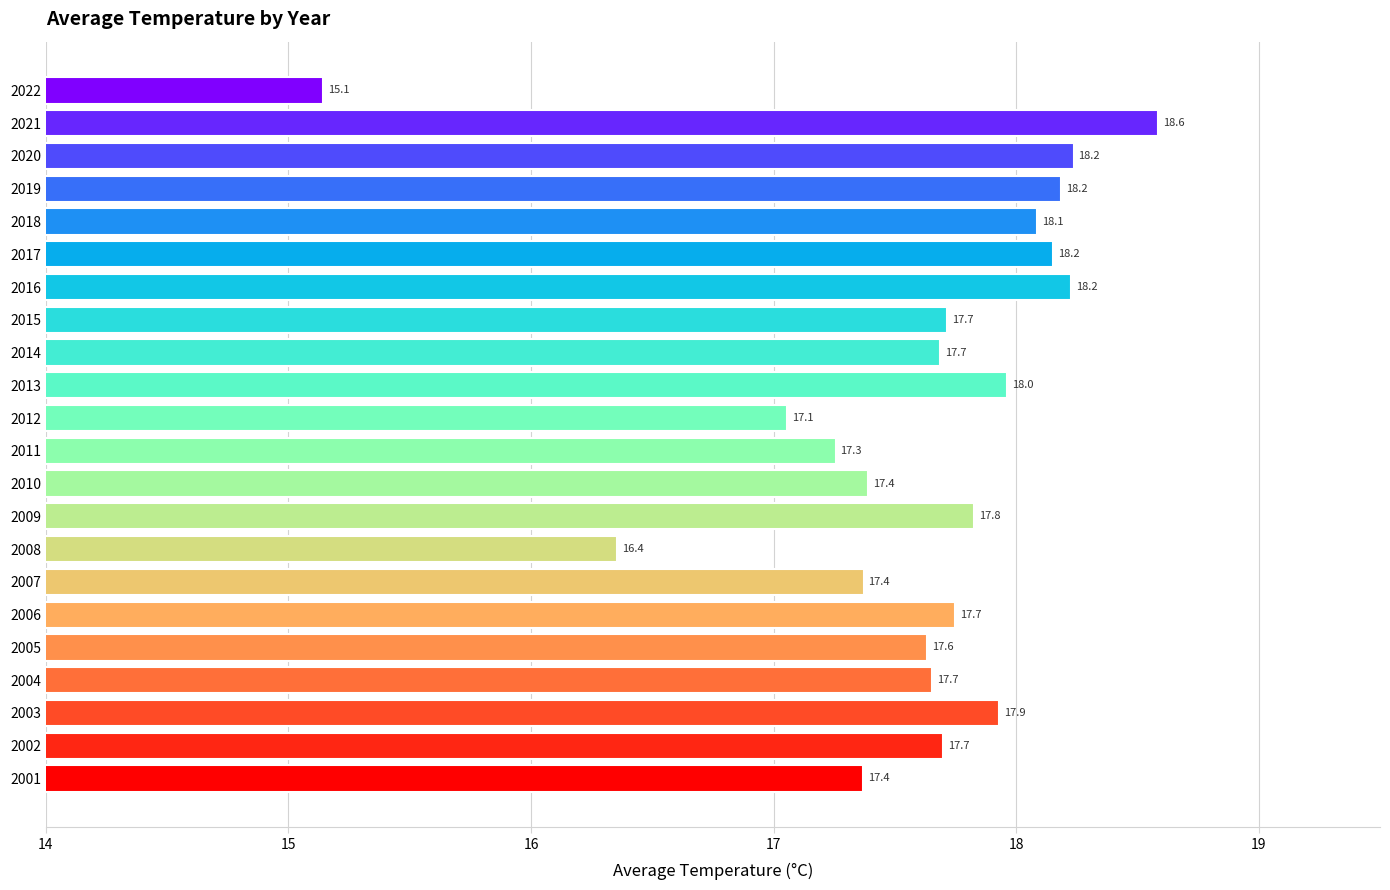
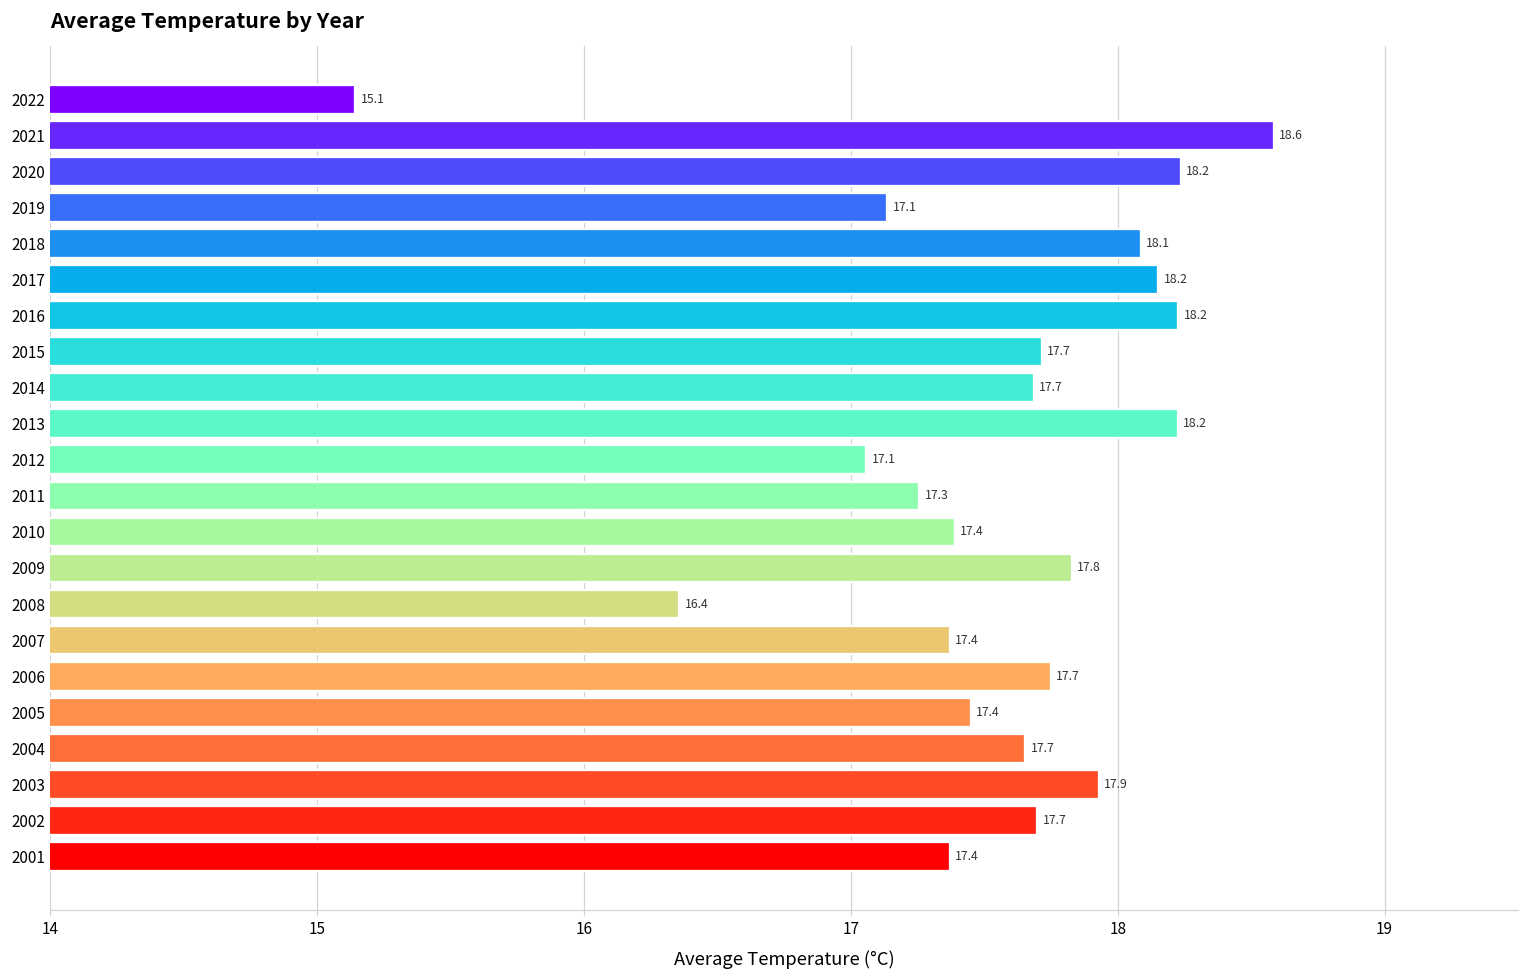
  {
    "2022": 15.1,
    "2021": 18.6,
    "2020": 18.2,
-   "2019": 18.2,
+   "2019": 17.1,
    "2018": 18.1,
    "2017": 18.2,
    "2016": 18.2,
    "2015": 17.7,
    "2014": 17.7,
-   "2013": 18.0,
+   "2013": 18.2,
    "2012": 17.1,
    "2011": 17.3,
    "2010": 17.4,
    "2009": 17.8,
    "2008": 16.4,
    "2007": 17.4,
    "2006": 17.7,
-   "2005": 17.6,
+   "2005": 17.4,
    "2004": 17.7,
    "2003": 17.9,
    "2002": 17.7,
    "2001": 17.4
  }
